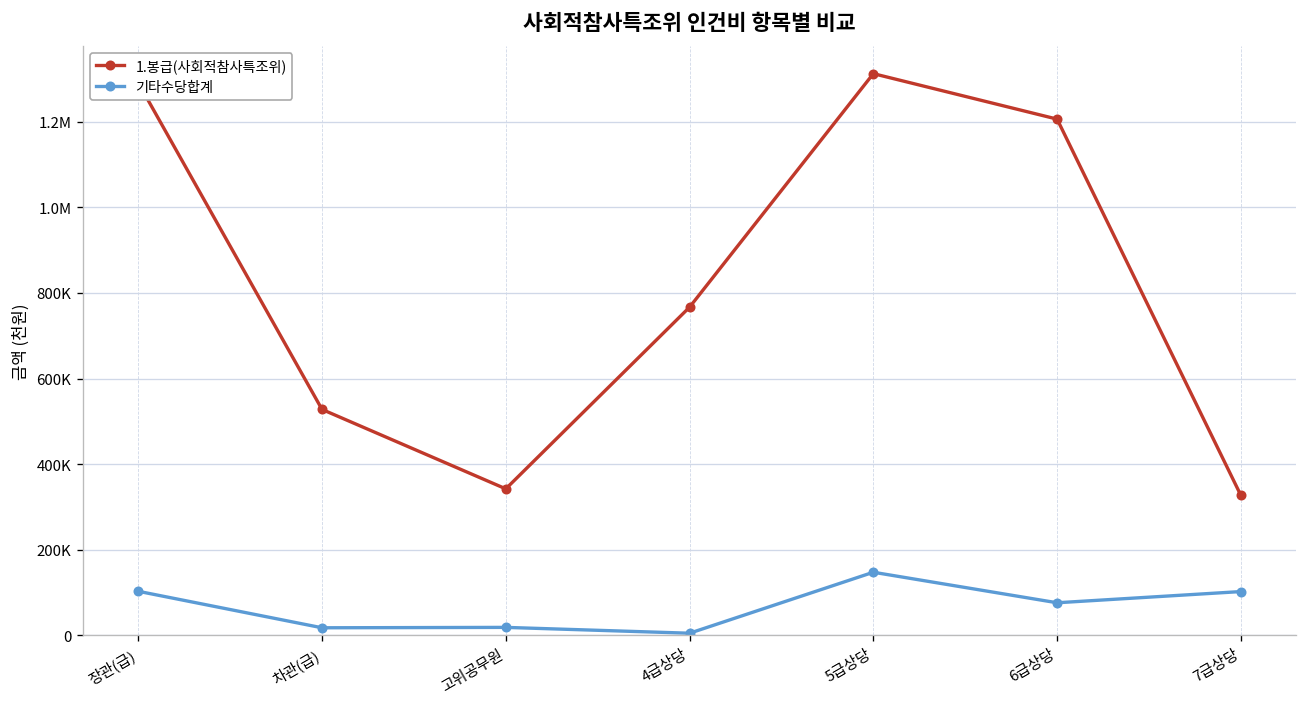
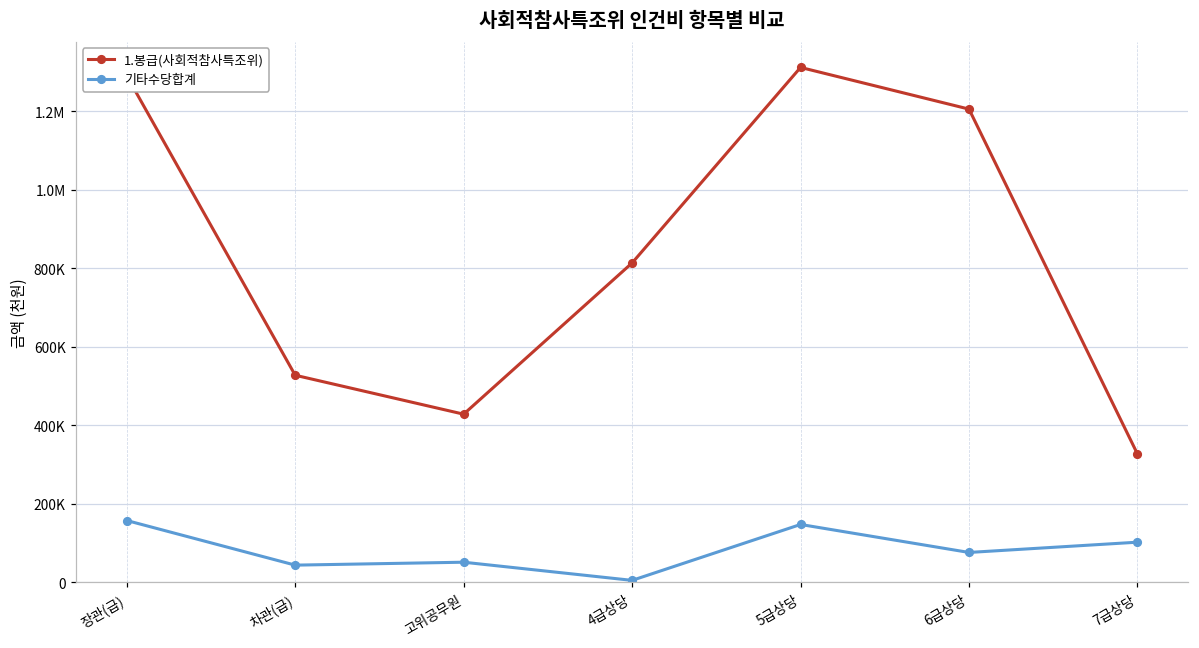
  {
    "1.봉급(사회적참사특조위)": {
      "차관(급)": 530000,
-     "고위공무원": 340000,
-     "4급상당": 770000,
+     "고위공무원": 430000,
+     "4급상당": 810000,
      "5급상당": 1310000,
      "6급상당": 1210000,
      "7급상당": 330000
    },
    "기타수당합계": {
-     "장관(급)": 100000,
-     "차관(급)": 20000,
-     "고위공무원": 20000,
+     "장관(급)": 160000,
+     "차관(급)": 40000,
+     "고위공무원": 50000,
      "4급상당": 0,
      "5급상당": 150000,
      "6급상당": 80000,
      "7급상당": 100000
    }
  }
